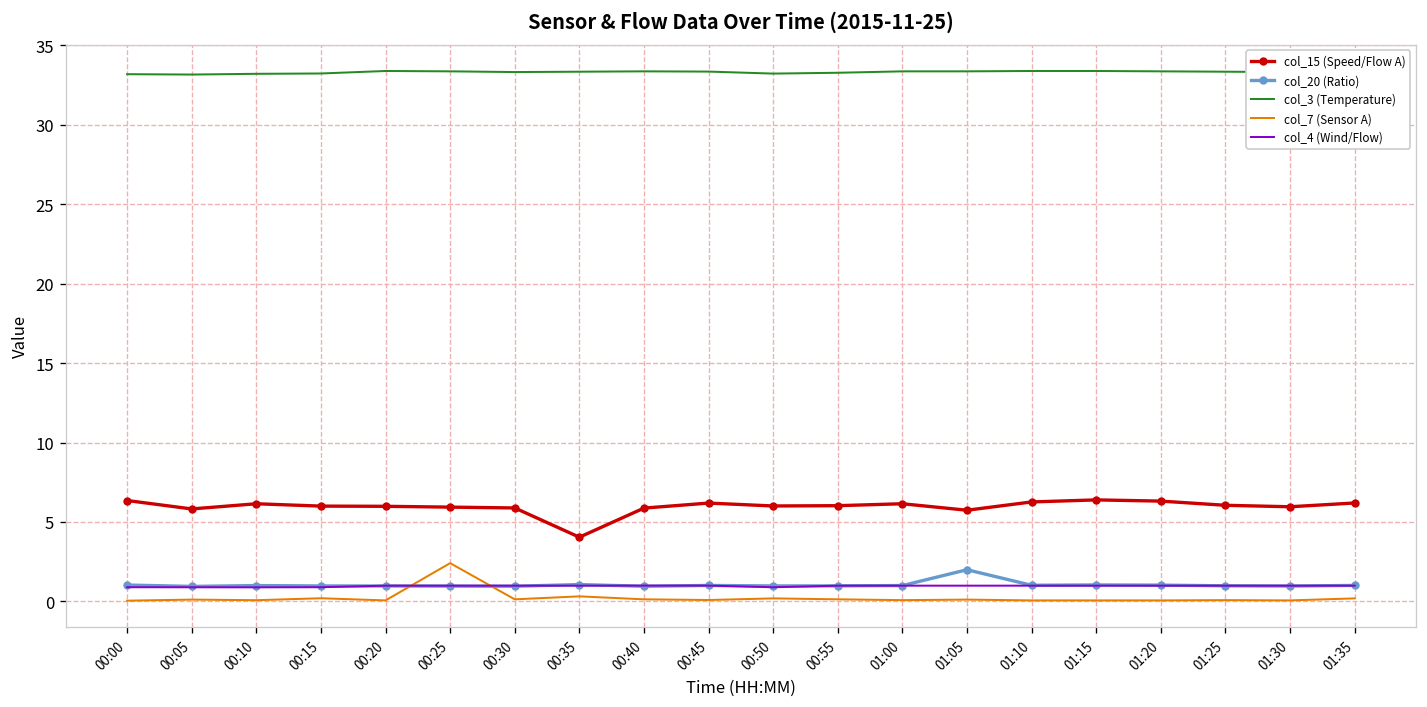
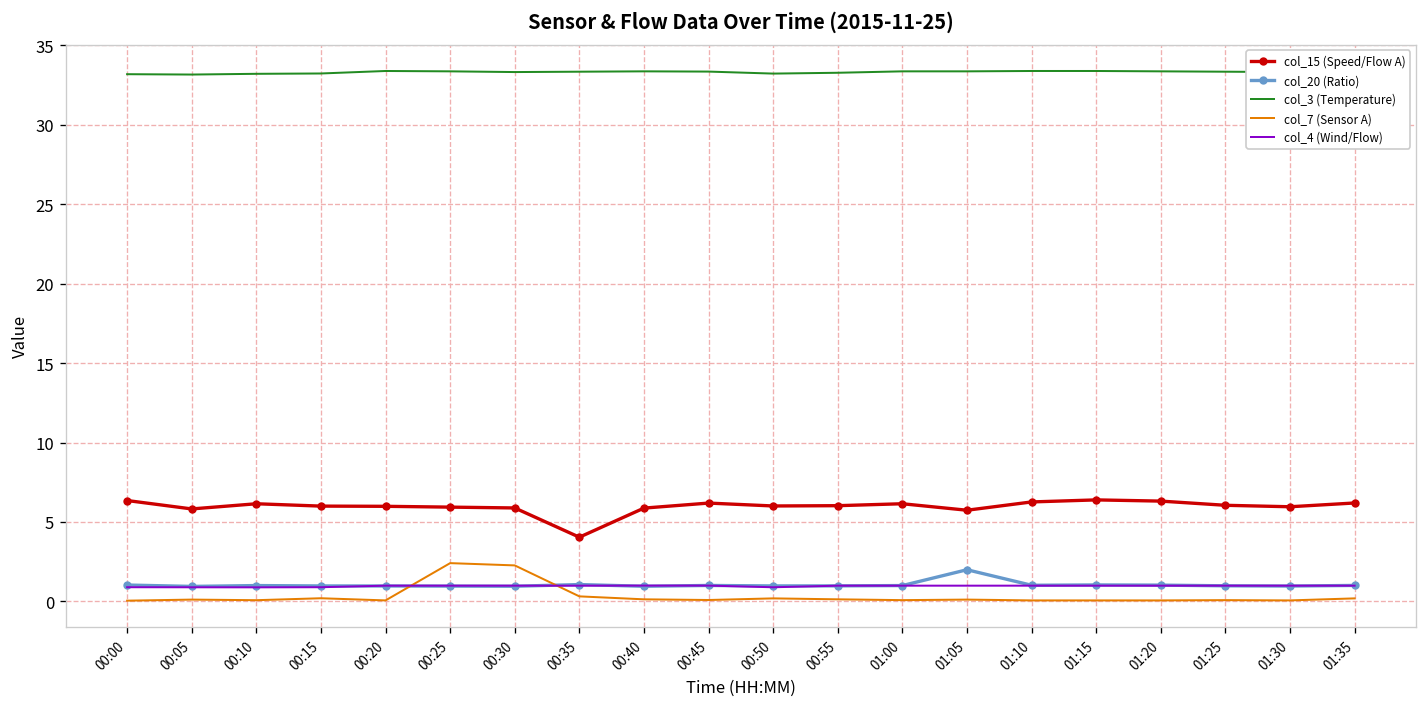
  {
    "col_15 (Speed/Flow A)": {
      "00:00": 6.4,
      "00:05": 5.8,
      "00:10": 6.1,
      "00:15": 6.0,
      "00:20": 6.0,
      "00:25": 5.9,
      "00:30": 5.9,
      "00:35": 4.0,
      "00:40": 5.9,
      "00:45": 6.2,
      "00:50": 6.0,
      "00:55": 6.0,
      "01:00": 6.1,
      "01:05": 5.7,
      "01:10": 6.3,
      "01:15": 6.4,
      "01:20": 6.3,
      "01:25": 6.1,
      "01:30": 6.0,
      "01:35": 6.2
    },
    "col_20 (Ratio)": {
      "01:05": 2.0
    },
    "col_3 (Temperature)": {
      "00:00": 33.2,
      "00:05": 33.1,
      "00:10": 33.2,
      "00:15": 33.2,
      "00:20": 33.4,
      "00:25": 33.3,
      "00:30": 33.3,
      "00:35": 33.3,
      "00:40": 33.3,
      "00:45": 33.3,
      "00:50": 33.2,
      "00:55": 33.3,
      "01:00": 33.3,
      "01:05": 33.3,
      "01:10": 33.4,
      "01:15": 33.4,
      "01:20": 33.3,
      "01:25": 33.3
    },
    "col_7 (Sensor A)": {
      "00:00": 0.1,
      "00:05": 0.1,
      "00:10": 0.1,
      "00:15": 0.2,
      "00:20": 0.1,
      "00:25": 2.4,
-     "00:30": 0.1,
+     "00:30": 2.3,
      "00:35": 0.3,
      "00:40": 0.1,
      "00:45": 0.1,
      "00:50": 0.2,
      "00:55": 0.1,
      "01:00": 0.1,
      "01:05": 0.1,
      "01:10": 0.1,
      "01:15": 0.1,
      "01:20": 0.1,
      "01:25": 0.1,
      "01:30": 0.1,
      "01:35": 0.2
    },
    "col_4 (Wind/Flow)": {
      "01:05": 1.0
    }
  }
